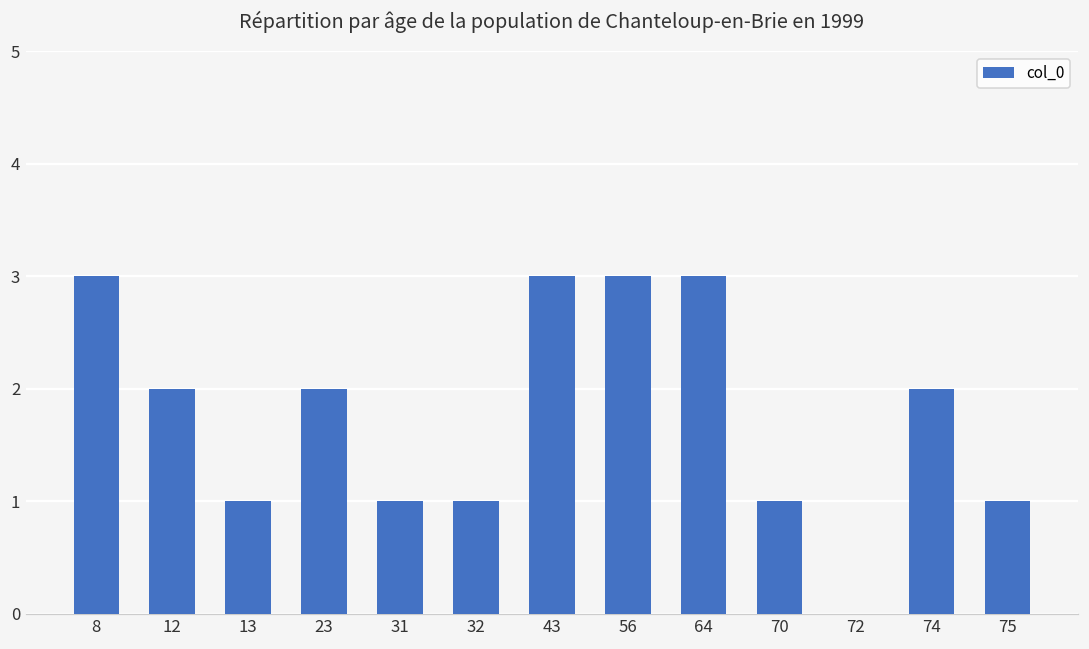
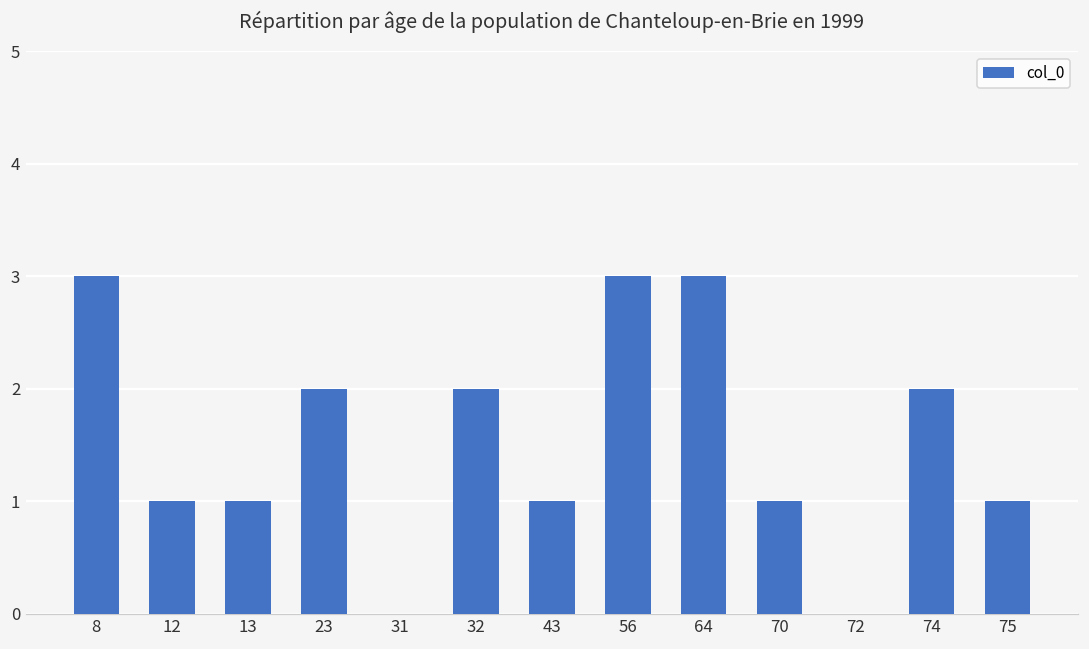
  {
    "8": 3,
-   "12": 2,
+   "12": 1,
    "13": 1,
    "23": 2,
-   "31": 1,
-   "32": 1,
-   "43": 3,
+   "31": 0,
+   "32": 2,
+   "43": 1,
    "56": 3,
    "64": 3,
    "70": 1,
    "72": 0,
    "74": 2,
    "75": 1
  }
